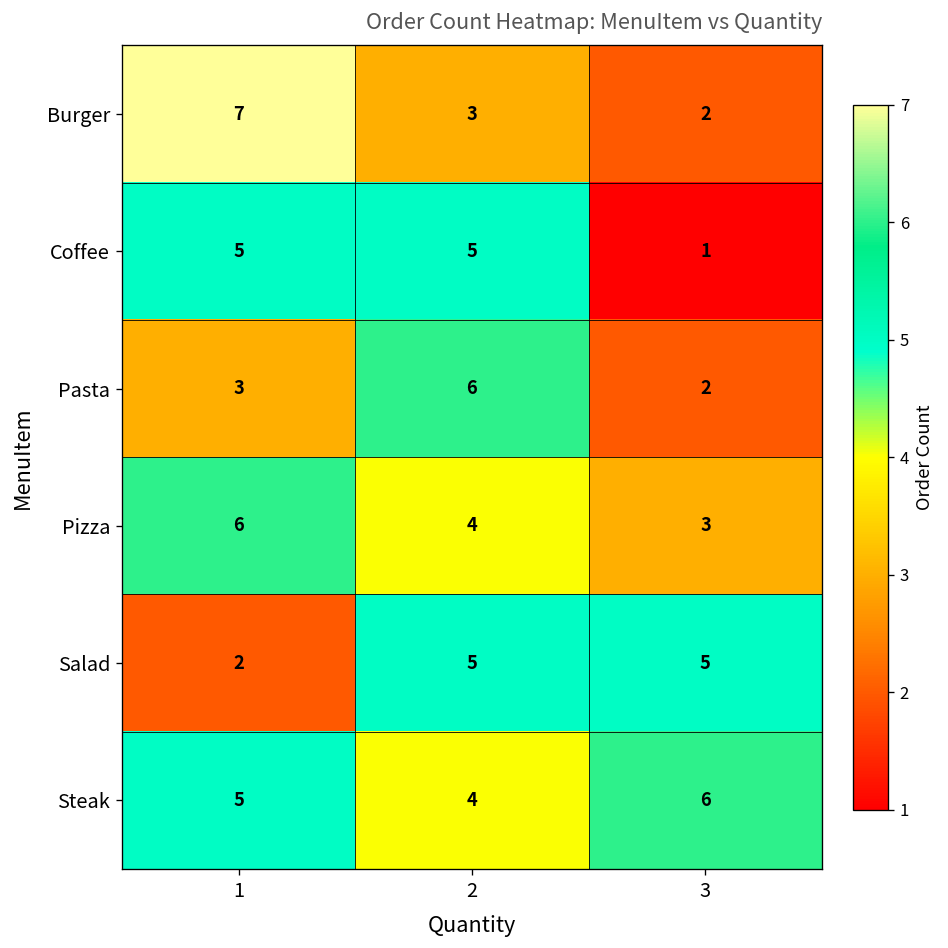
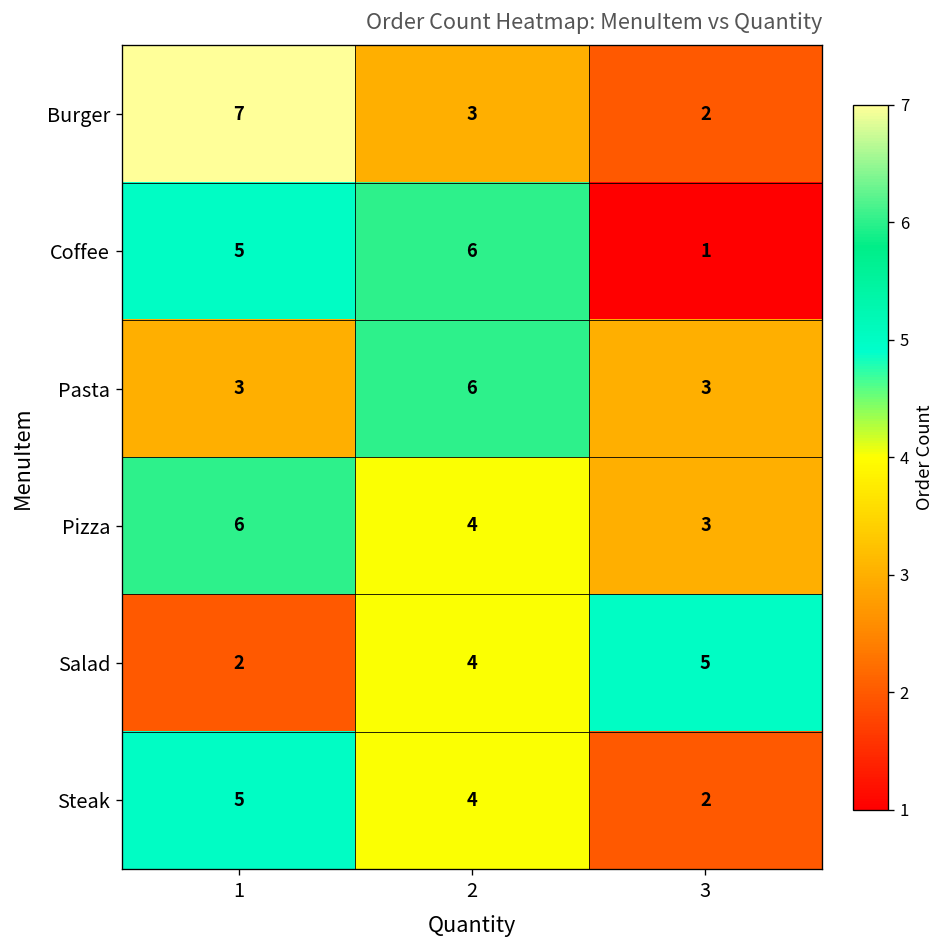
  {
    "Burger": {
      "1": 7,
      "2": 3,
      "3": 2
    },
    "Coffee": {
      "1": 5,
-     "2": 5,
+     "2": 6,
      "3": 1
    },
    "Pasta": {
      "1": 3,
      "2": 6,
-     "3": 2
+     "3": 3
    },
    "Pizza": {
      "1": 6,
      "2": 4,
      "3": 3
    },
    "Salad": {
      "1": 2,
-     "2": 5,
+     "2": 4,
      "3": 5
    },
    "Steak": {
      "1": 5,
      "2": 4,
-     "3": 6
+     "3": 2
    }
  }
